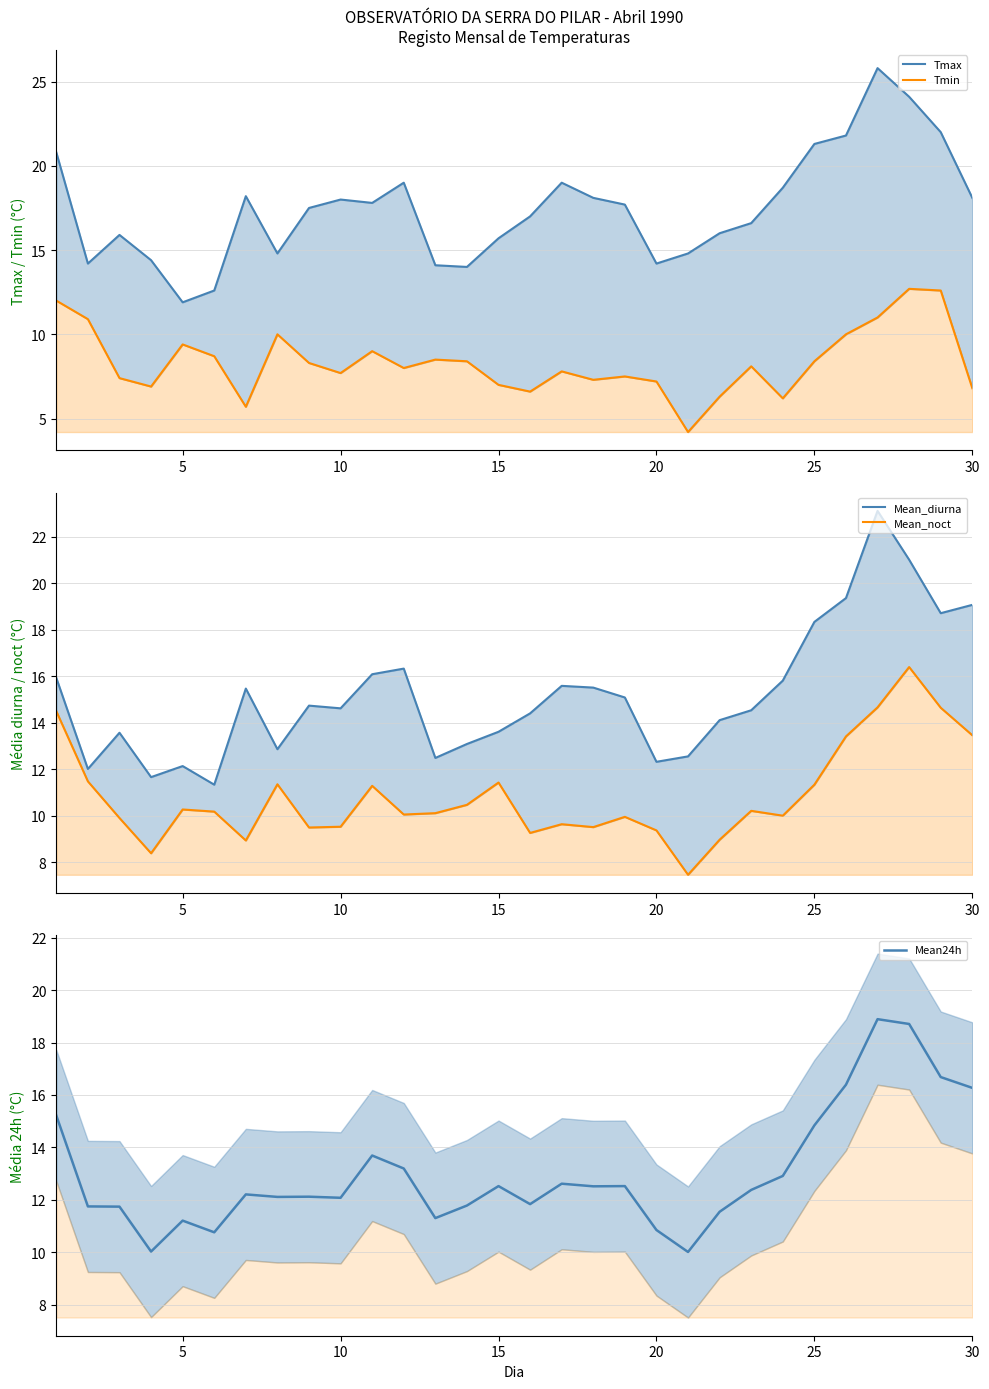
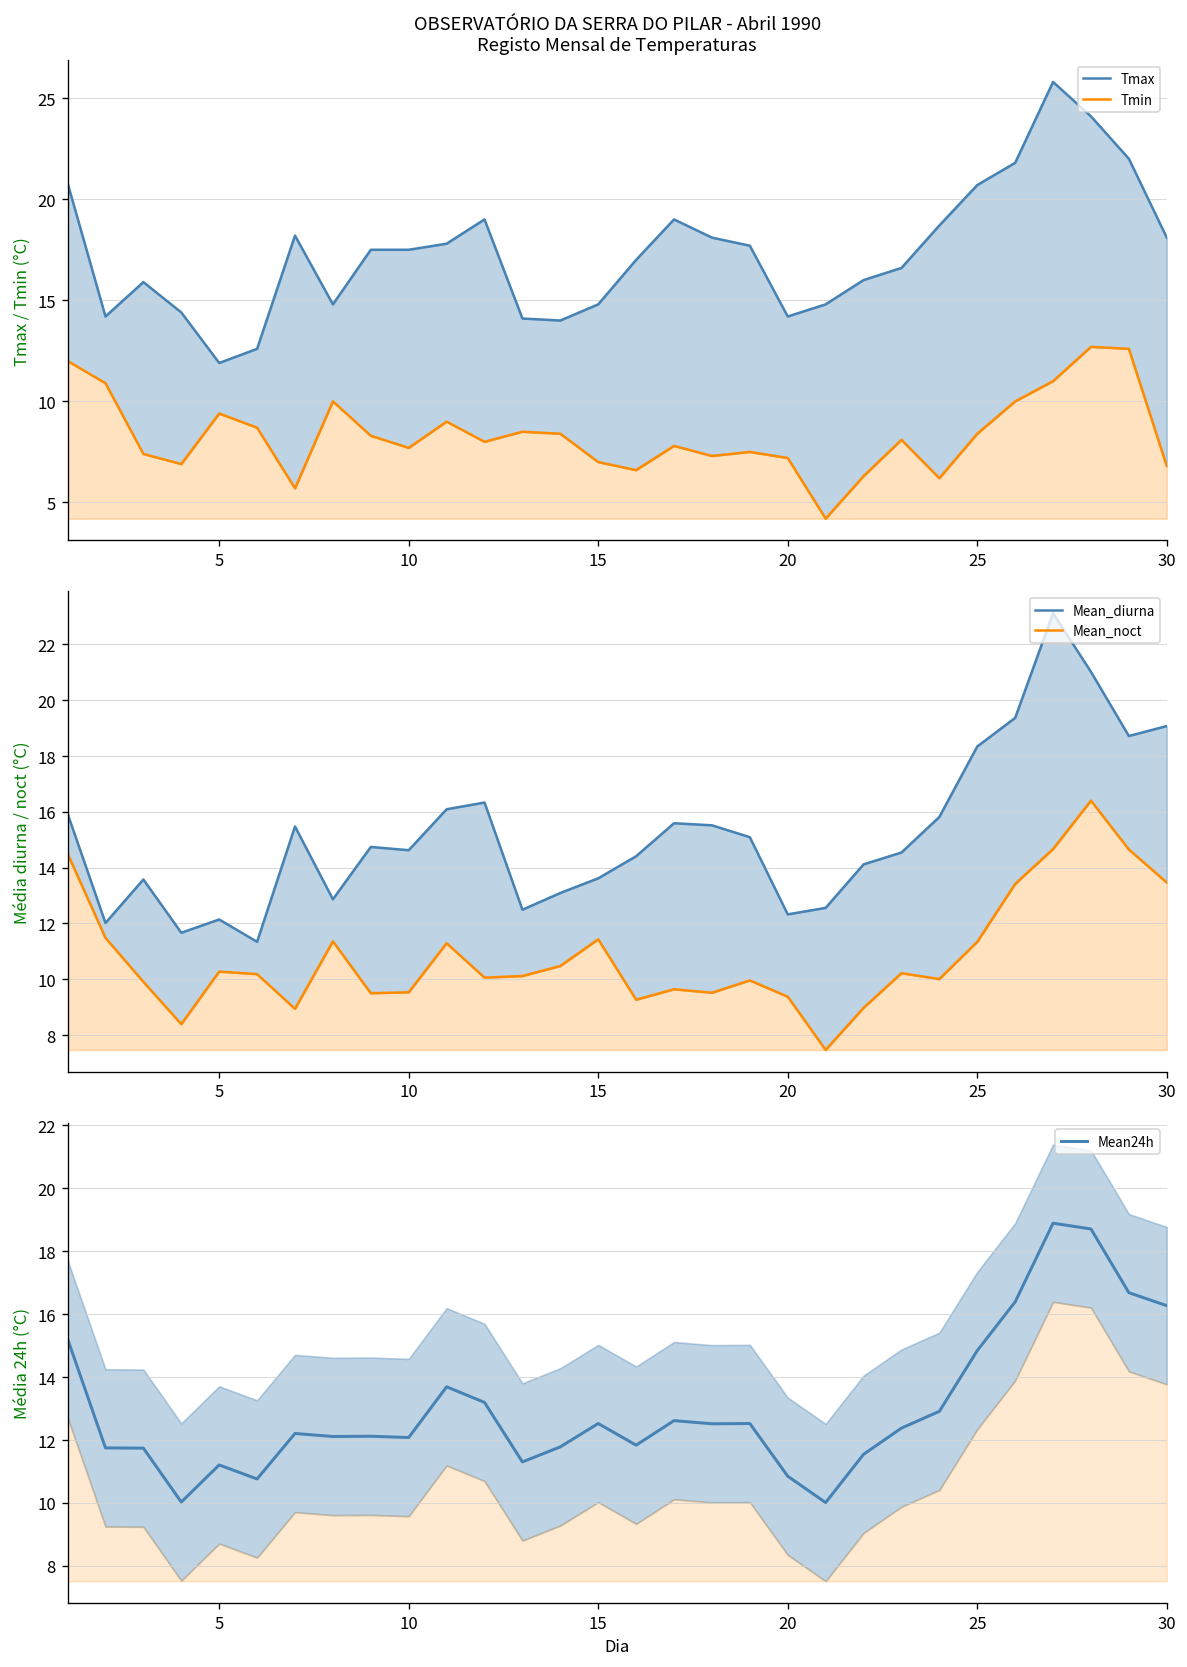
  {
    "OBSERVATÓRIO DA SERRA DO PILAR - Abril 1990 Registo Mensal de Temperaturas": {
      "Tmax": {
        "5": 11.9,
-       "10": 18.0,
-       "15": 15.7,
+       "10": 17.5,
+       "15": 14.8,
        "20": 14.2,
-       "25": 21.3,
+       "25": 20.7,
        "30": 18.1
      },
      "Tmin": {
        "5": 9.4,
        "10": 7.7,
        "15": 7.0,
        "20": 7.2,
        "25": 8.4,
        "30": 6.8
      }
    }
  }
